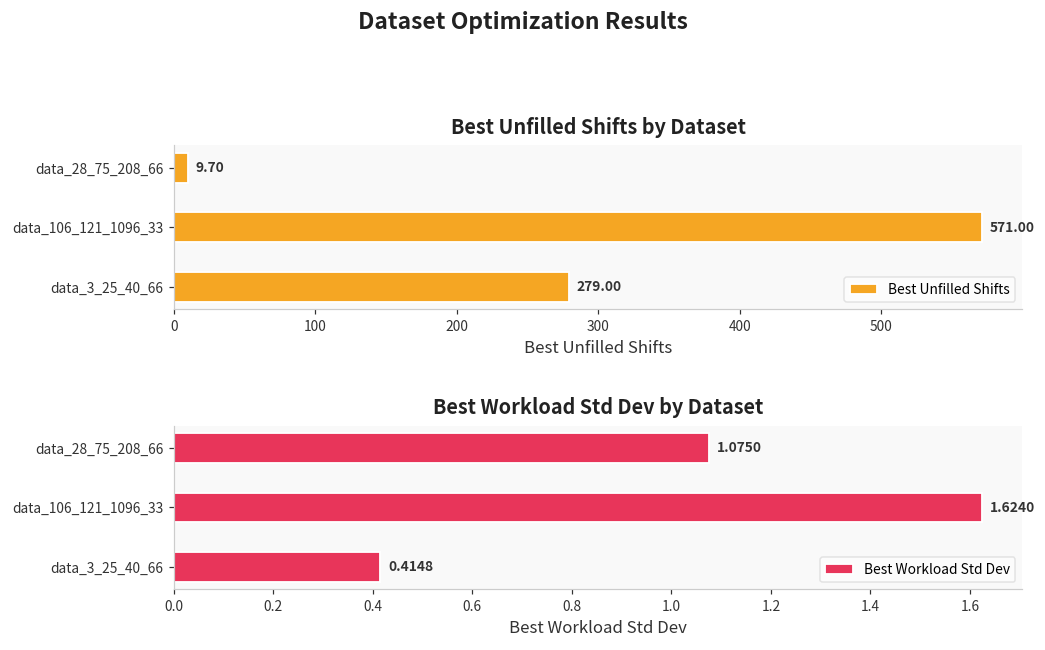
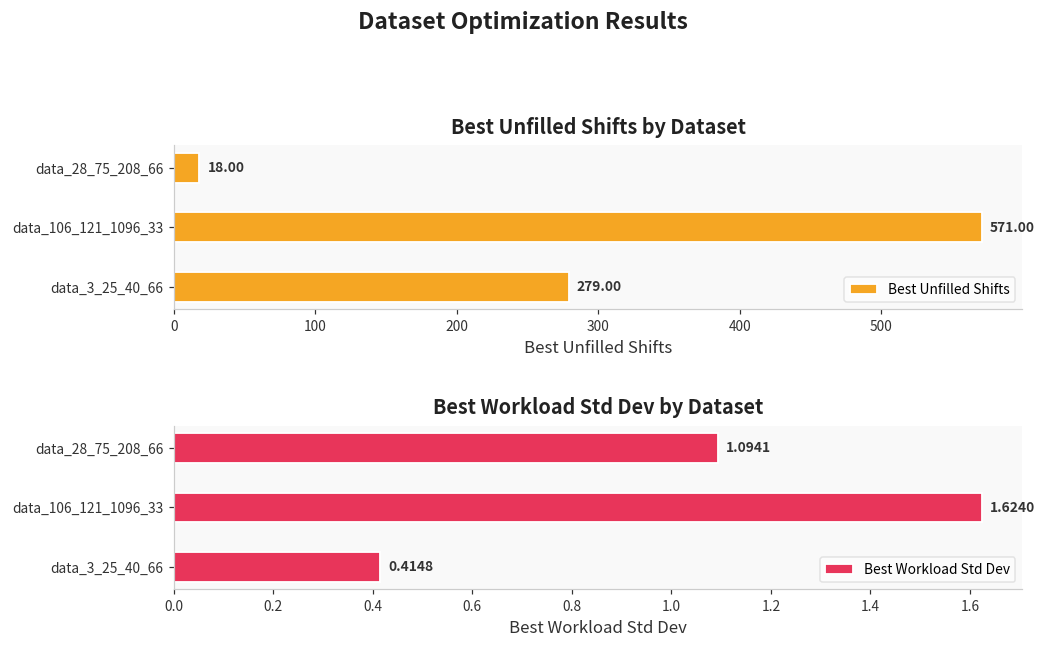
  {
    "Best Unfilled Shifts by Dataset": {
-     "data_28_75_208_66": 9.70,
+     "data_28_75_208_66": 18.00,
      "data_106_121_1096_33": 571.00,
      "data_3_25_40_66": 279.00
    },
    "Best Workload Std Dev by Dataset": {
-     "data_28_75_208_66": 1.0750,
+     "data_28_75_208_66": 1.0941,
      "data_106_121_1096_33": 1.6240,
      "data_3_25_40_66": 0.4148
    }
  }
